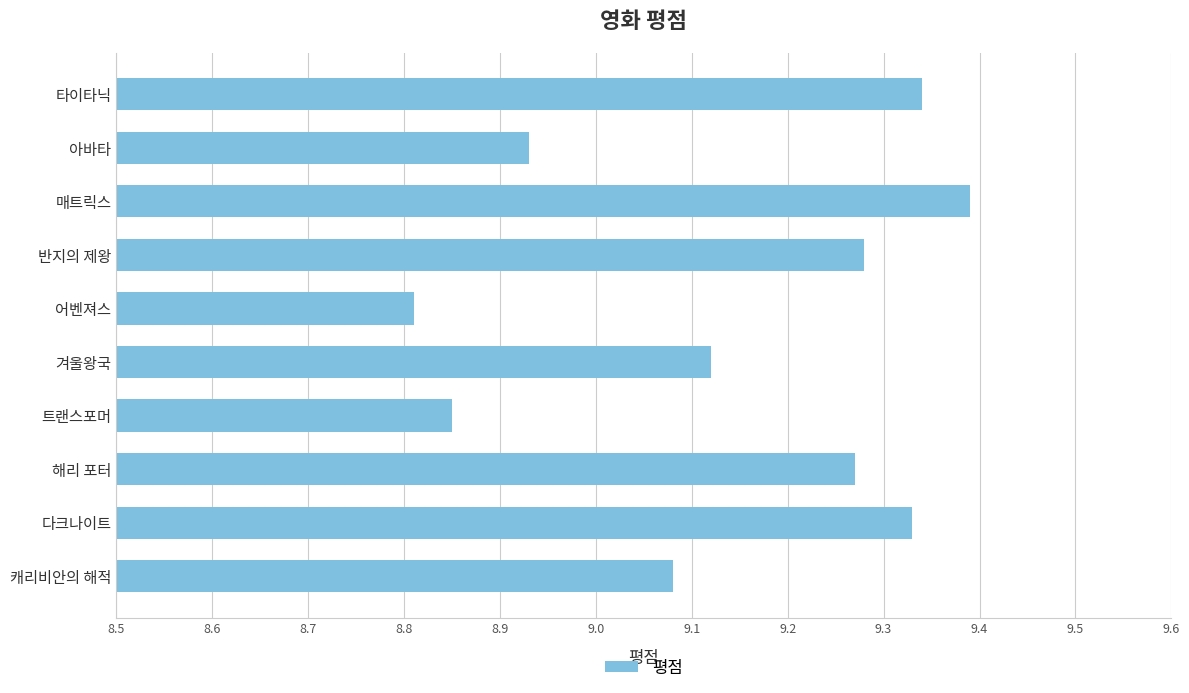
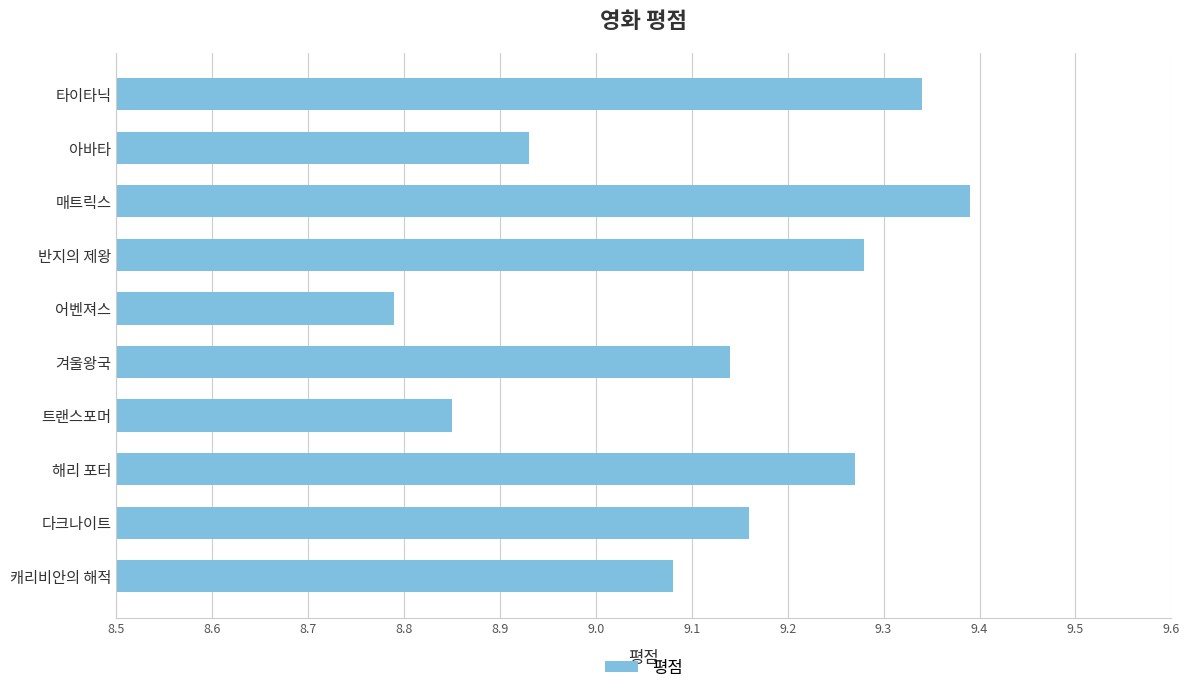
  {
    "타이타닉": 9.34,
    "아바타": 8.93,
    "매트릭스": 9.39,
    "반지의 제왕": 9.28,
-   "어벤져스": 8.81,
-   "겨울왕국": 9.12,
+   "어벤져스": 8.79,
+   "겨울왕국": 9.14,
    "트랜스포머": 8.85,
    "해리 포터": 9.27,
-   "다크나이트": 9.33,
+   "다크나이트": 9.16,
    "캐리비안의 해적": 9.08
  }
